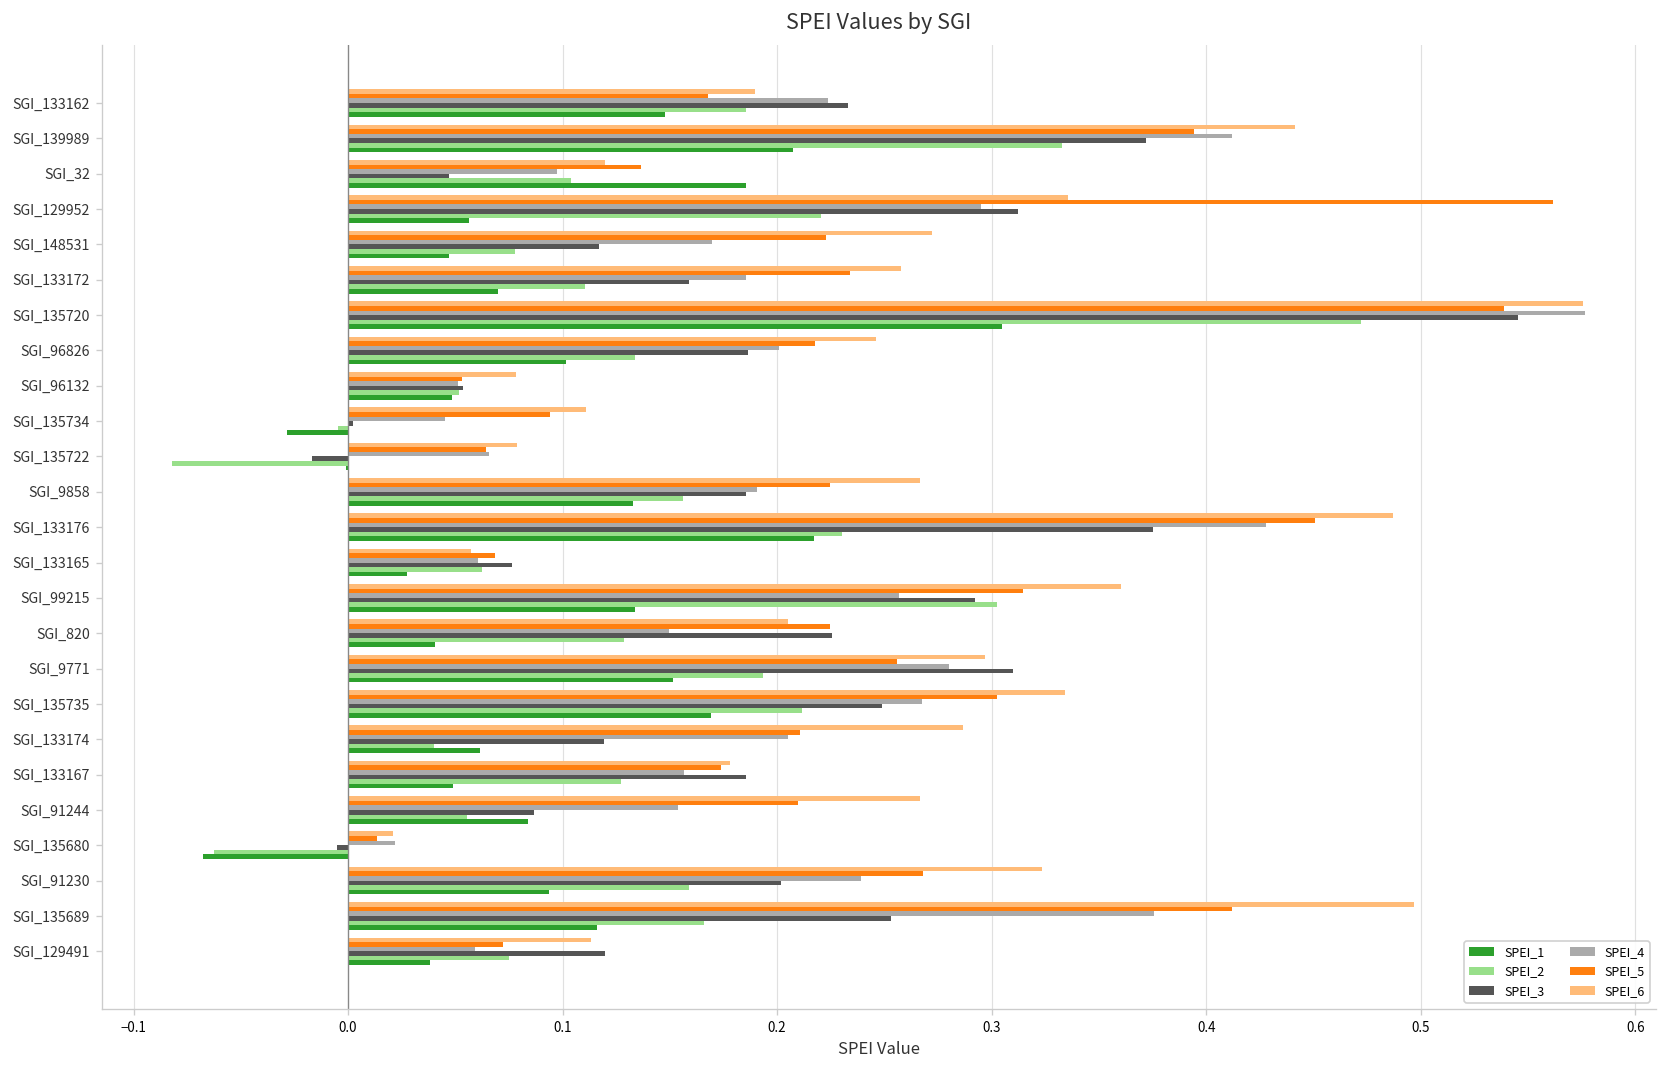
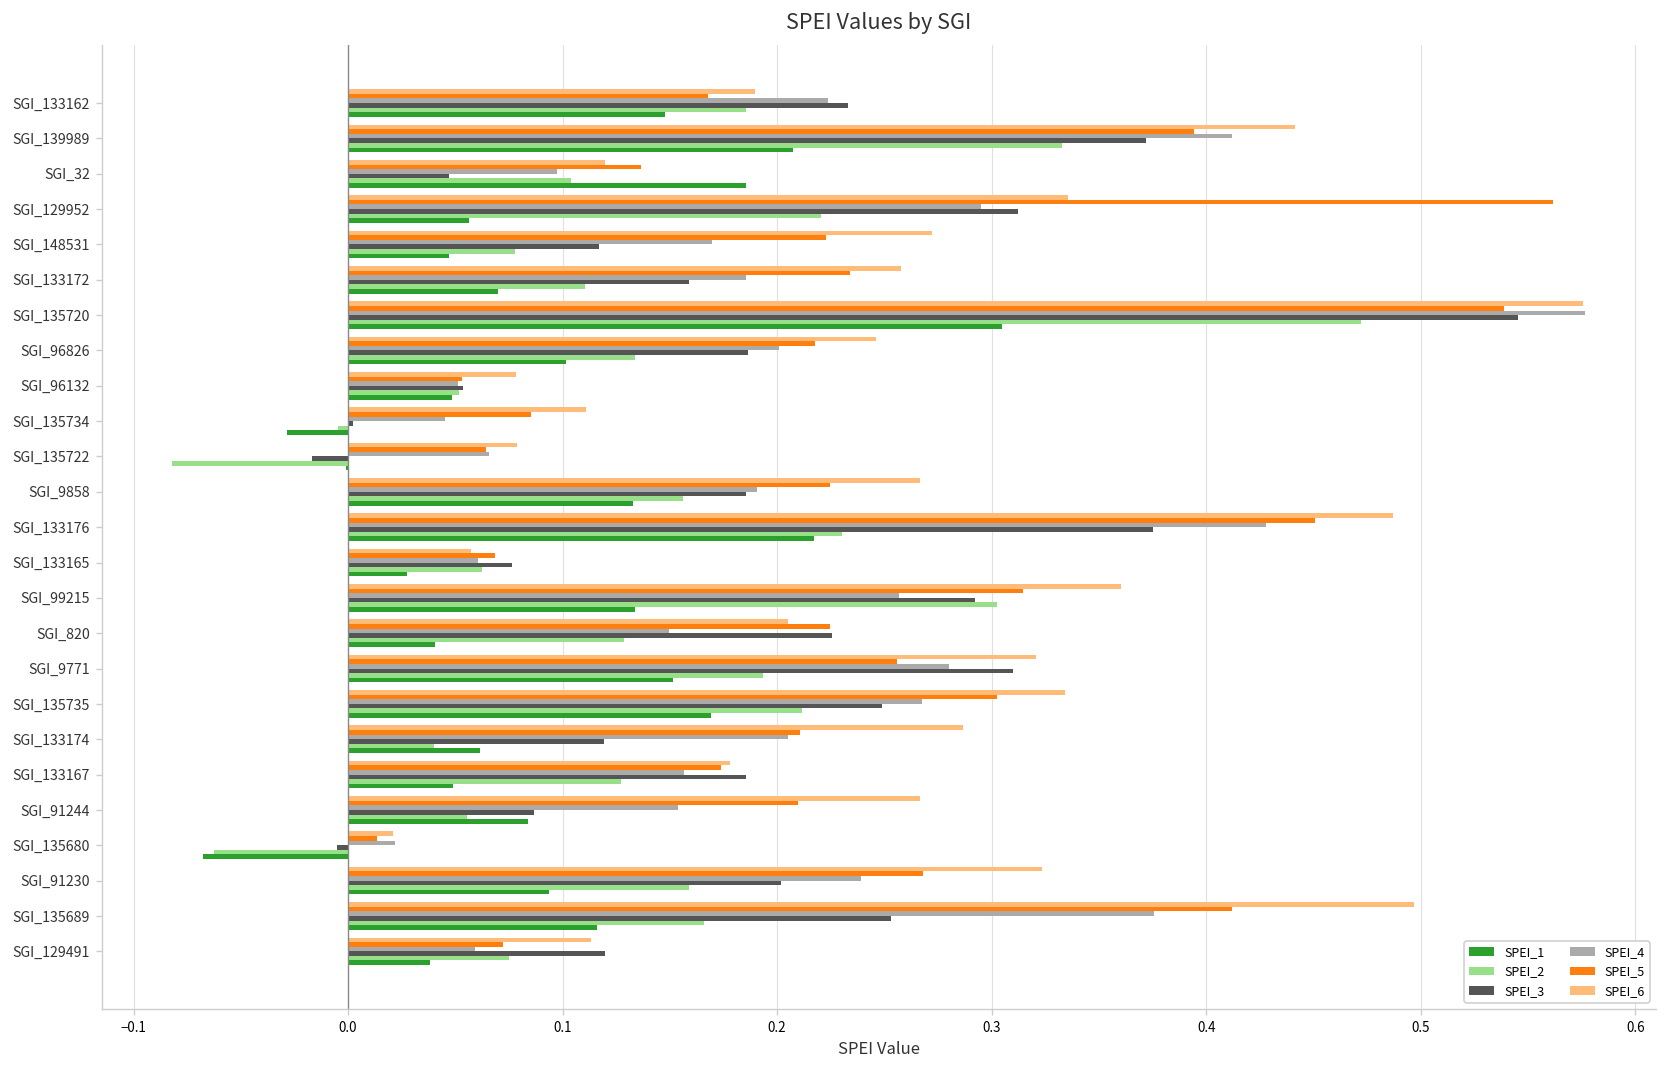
  {
    "SPEI_1": {
      "SGI_133162": 0.148,
      "SGI_139989": 0.207,
      "SGI_32": 0.185,
      "SGI_129952": 0.057,
      "SGI_148531": 0.047,
      "SGI_133172": 0.070,
      "SGI_135720": 0.305,
      "SGI_96826": 0.102,
      "SGI_96132": 0.049,
      "SGI_135734": -0.029,
      "SGI_9858": 0.133,
      "SGI_133176": 0.217,
      "SGI_133165": 0.028,
      "SGI_99215": 0.134,
      "SGI_820": 0.040,
      "SGI_9771": 0.152,
      "SGI_135735": 0.169,
      "SGI_133174": 0.062,
      "SGI_133167": 0.049,
      "SGI_91244": 0.084,
      "SGI_135680": -0.068,
      "SGI_91230": 0.094,
      "SGI_135689": 0.116,
      "SGI_129491": 0.038
    },
    "SPEI_2": {
      "SGI_133162": 0.185,
      "SGI_139989": 0.333,
      "SGI_32": 0.104,
      "SGI_129952": 0.220,
      "SGI_148531": 0.078,
      "SGI_133172": 0.111,
      "SGI_135720": 0.472,
      "SGI_96826": 0.134,
      "SGI_96132": 0.052,
      "SGI_135734": -0.005,
      "SGI_135722": -0.082,
      "SGI_9858": 0.156,
      "SGI_133176": 0.230,
      "SGI_133165": 0.062,
      "SGI_99215": 0.302,
      "SGI_820": 0.129,
      "SGI_9771": 0.193,
      "SGI_135735": 0.212,
      "SGI_133174": 0.040,
      "SGI_133167": 0.127,
      "SGI_91244": 0.055,
      "SGI_135680": -0.062,
      "SGI_91230": 0.159,
      "SGI_135689": 0.166,
      "SGI_129491": 0.075
    },
    "SPEI_3": {
      "SGI_133162": 0.233,
      "SGI_139989": 0.372,
      "SGI_32": 0.047,
      "SGI_129952": 0.312,
      "SGI_148531": 0.117,
      "SGI_133172": 0.159,
      "SGI_135720": 0.545,
      "SGI_96826": 0.186,
      "SGI_96132": 0.054,
      "SGI_135734": 0.002,
      "SGI_135722": -0.017,
      "SGI_9858": 0.185,
      "SGI_133176": 0.375,
      "SGI_133165": 0.076,
      "SGI_99215": 0.292,
      "SGI_820": 0.225,
      "SGI_9771": 0.310,
      "SGI_135735": 0.249,
      "SGI_133174": 0.119,
      "SGI_133167": 0.185,
      "SGI_91244": 0.087,
      "SGI_135680": -0.005,
      "SGI_91230": 0.202,
      "SGI_135689": 0.253,
      "SGI_129491": 0.120
    },
    "SPEI_4": {
      "SGI_133162": 0.224,
      "SGI_139989": 0.412,
      "SGI_32": 0.097,
      "SGI_129952": 0.295,
      "SGI_148531": 0.170,
      "SGI_133172": 0.185,
      "SGI_135720": 0.577,
      "SGI_96826": 0.201,
      "SGI_96132": 0.051,
      "SGI_135734": 0.045,
      "SGI_135722": 0.066,
      "SGI_9858": 0.191,
      "SGI_133176": 0.428,
      "SGI_133165": 0.060,
      "SGI_99215": 0.257,
      "SGI_820": 0.149,
      "SGI_9771": 0.280,
      "SGI_135735": 0.268,
      "SGI_133174": 0.205,
      "SGI_133167": 0.157,
      "SGI_91244": 0.154,
      "SGI_135680": 0.022,
      "SGI_91230": 0.239,
      "SGI_135689": 0.376,
      "SGI_129491": 0.059
    },
    "SPEI_5": {
      "SGI_133162": 0.168,
      "SGI_139989": 0.394,
      "SGI_32": 0.137,
      "SGI_129952": 0.562,
      "SGI_148531": 0.223,
      "SGI_133172": 0.234,
      "SGI_135720": 0.539,
      "SGI_96826": 0.218,
      "SGI_96132": 0.053,
-     "SGI_135734": 0.094,
+     "SGI_135734": 0.085,
      "SGI_135722": 0.064,
      "SGI_9858": 0.225,
      "SGI_133176": 0.451,
      "SGI_133165": 0.069,
      "SGI_99215": 0.315,
      "SGI_820": 0.224,
      "SGI_9771": 0.256,
      "SGI_135735": 0.302,
      "SGI_133174": 0.211,
      "SGI_133167": 0.174,
      "SGI_91244": 0.210,
      "SGI_135680": 0.014,
      "SGI_91230": 0.268,
      "SGI_135689": 0.412,
      "SGI_129491": 0.072
    },
    "SPEI_6": {
      "SGI_133162": 0.190,
      "SGI_139989": 0.442,
      "SGI_32": 0.120,
      "SGI_129952": 0.335,
      "SGI_148531": 0.272,
      "SGI_133172": 0.258,
      "SGI_135720": 0.576,
      "SGI_96826": 0.246,
      "SGI_96132": 0.078,
      "SGI_135734": 0.111,
      "SGI_135722": 0.079,
      "SGI_9858": 0.266,
      "SGI_133176": 0.487,
      "SGI_133165": 0.057,
      "SGI_99215": 0.360,
      "SGI_820": 0.205,
-     "SGI_9771": 0.297,
+     "SGI_9771": 0.320,
      "SGI_135735": 0.334,
      "SGI_133174": 0.287,
      "SGI_133167": 0.178,
      "SGI_91244": 0.267,
      "SGI_135680": 0.021,
      "SGI_91230": 0.324,
      "SGI_135689": 0.497,
      "SGI_129491": 0.113
    }
  }
